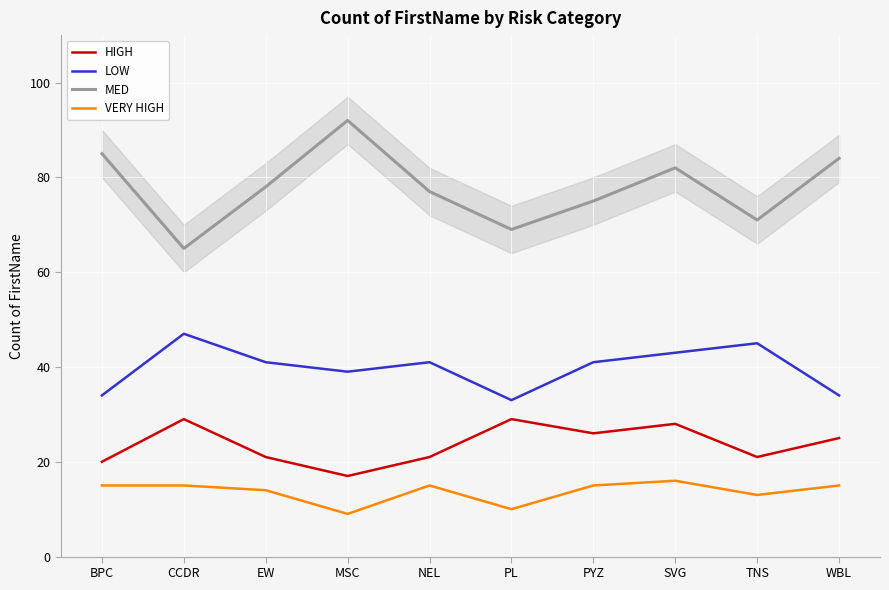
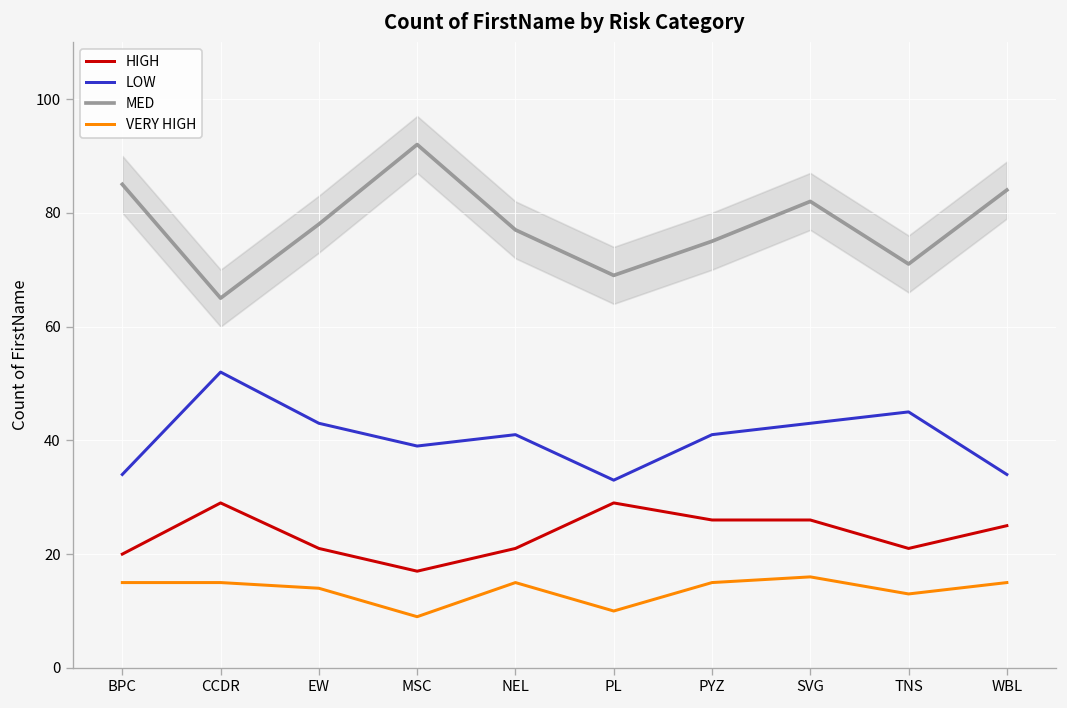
  {
    "HIGH": {
      "BPC": 20,
      "CCDR": 29,
      "EW": 21,
      "MSC": 17,
      "NEL": 21,
      "PL": 29,
      "PYZ": 26,
-     "SVG": 28,
+     "SVG": 26,
      "TNS": 21,
      "WBL": 25
    },
    "LOW": {
      "BPC": 34,
-     "CCDR": 47,
-     "EW": 41,
+     "CCDR": 52,
+     "EW": 43,
      "MSC": 39,
      "NEL": 41,
      "PL": 33,
      "PYZ": 41,
      "SVG": 43,
      "TNS": 45,
      "WBL": 34
    },
    "VERY HIGH": {
      "BPC": 15,
      "CCDR": 15,
      "EW": 14,
      "MSC": 9,
      "NEL": 15,
      "PL": 10,
      "PYZ": 15,
      "SVG": 16,
      "TNS": 13,
      "WBL": 15
    }
  }
